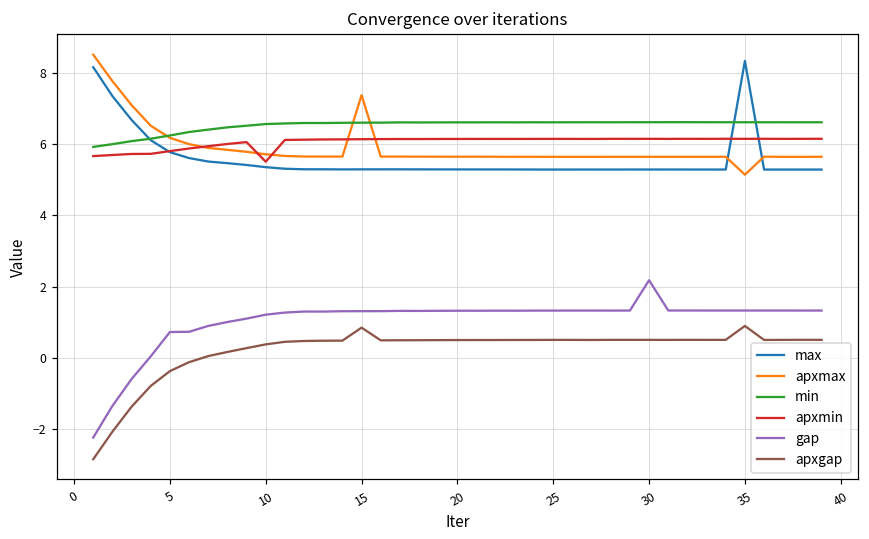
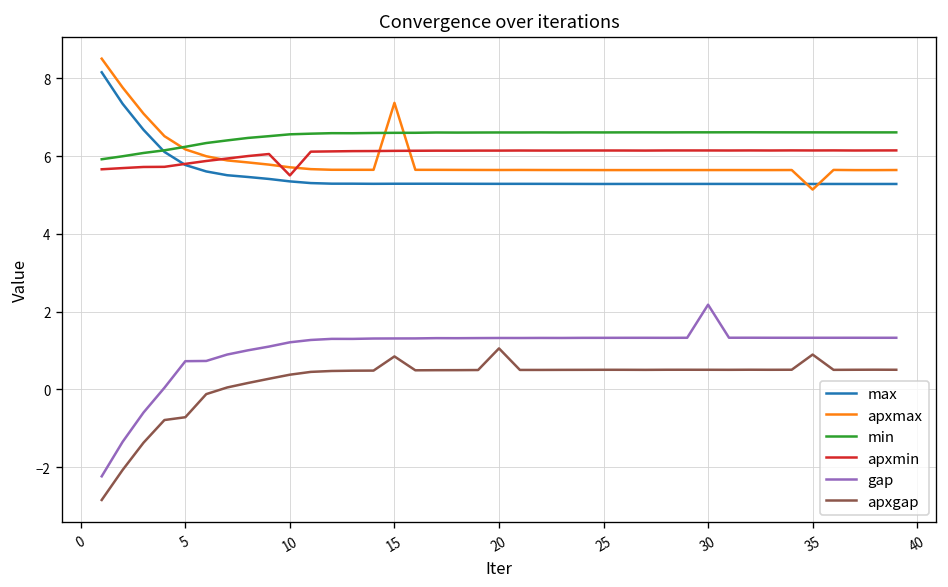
  {
    "max": {
      "10": 5.4,
      "15": 5.3,
      "20": 5.3,
      "25": 5.3,
      "30": 5.3,
-     "35": 8.3
+     "35": 5.3
    },
    "apxmax": {
      "10": 5.7,
      "15": 7.4,
      "20": 5.6,
      "25": 5.6,
      "30": 5.6,
      "35": 5.1
    },
    "min": {
      "10": 6.6,
      "15": 6.6,
      "20": 6.6,
      "25": 6.6,
      "30": 6.6,
      "35": 6.6
    },
    "apxmin": {
      "10": 5.5,
      "15": 6.1,
      "20": 6.1,
      "25": 6.1,
      "30": 6.1,
      "35": 6.1
    },
    "gap": {
      "5": 0.7,
      "10": 1.2,
      "15": 1.3,
      "20": 1.3,
      "25": 1.3,
      "30": 2.2,
      "35": 1.3
    },
    "apxgap": {
-     "5": -0.4,
+     "5": -0.7,
      "10": 0.4,
      "15": 0.8,
-     "20": 0.5,
+     "20": 1.1,
      "25": 0.5,
      "30": 0.5,
      "35": 0.9
    }
  }
